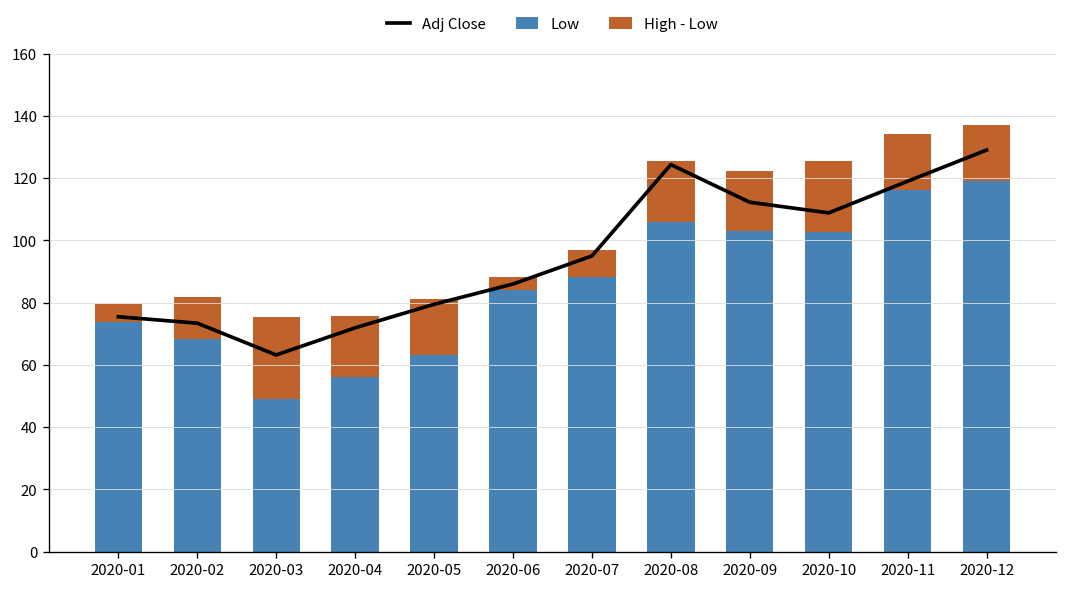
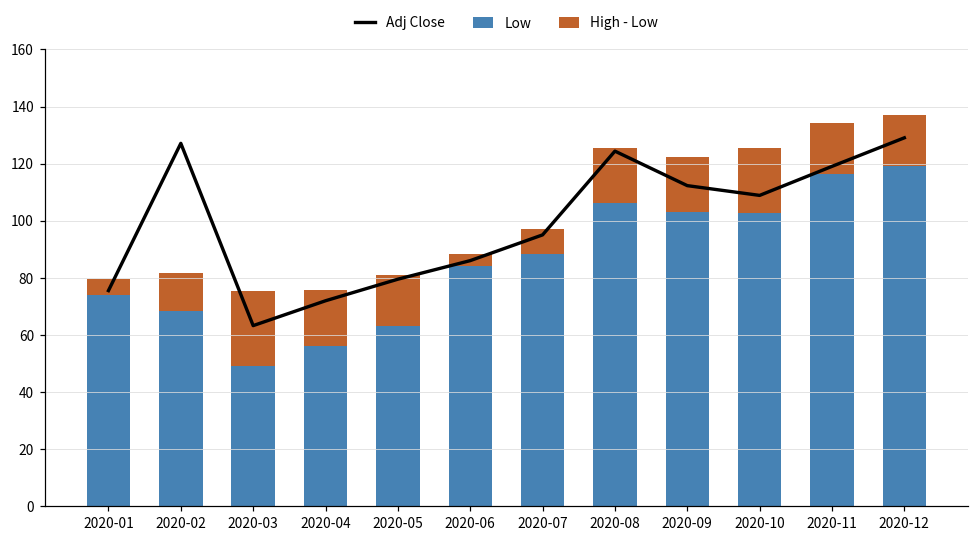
  {
    "Adj Close": {
      "2020-01": 75,
-     "2020-02": 73,
+     "2020-02": 127,
      "2020-03": 63,
      "2020-04": 72,
      "2020-05": 79,
      "2020-06": 86,
      "2020-07": 95,
      "2020-08": 124,
      "2020-09": 112,
      "2020-10": 109,
      "2020-11": 119,
      "2020-12": 129
    },
    "Low": {
      "2020-01": 74,
      "2020-02": 68,
      "2020-03": 49,
      "2020-04": 56,
      "2020-05": 63,
      "2020-06": 84,
      "2020-07": 88,
      "2020-08": 106,
      "2020-09": 103,
      "2020-10": 103,
      "2020-11": 116,
      "2020-12": 119
    }
  }
